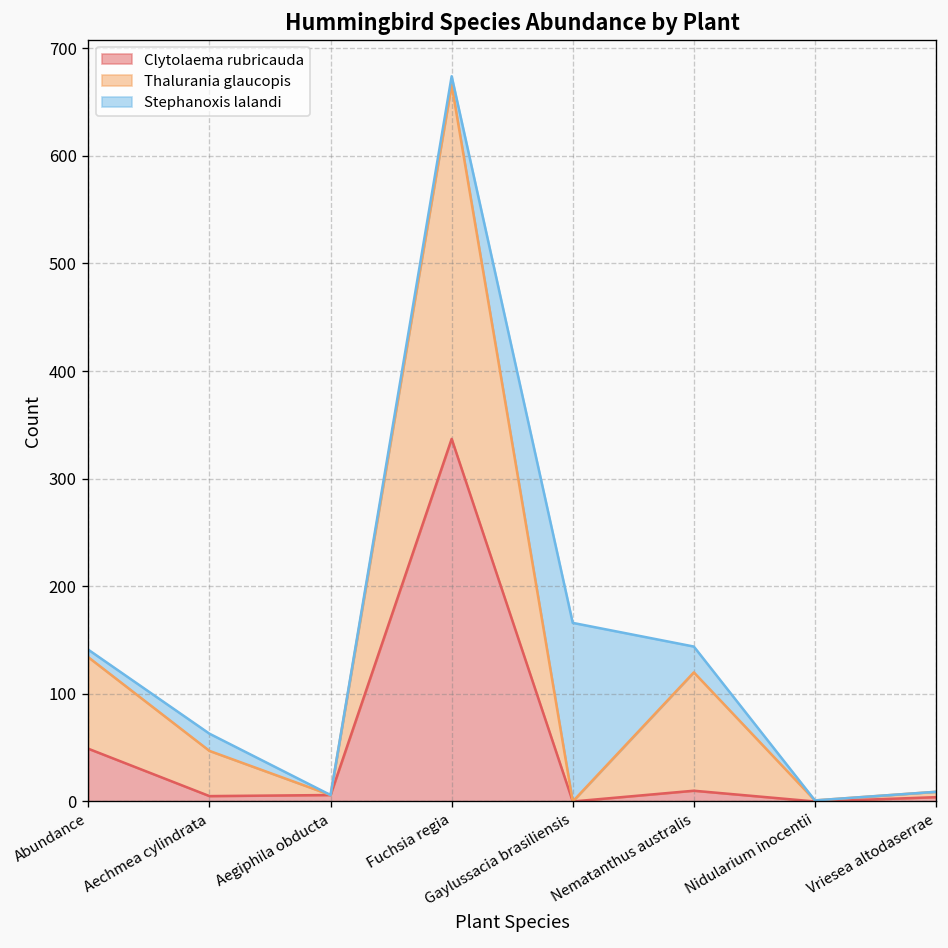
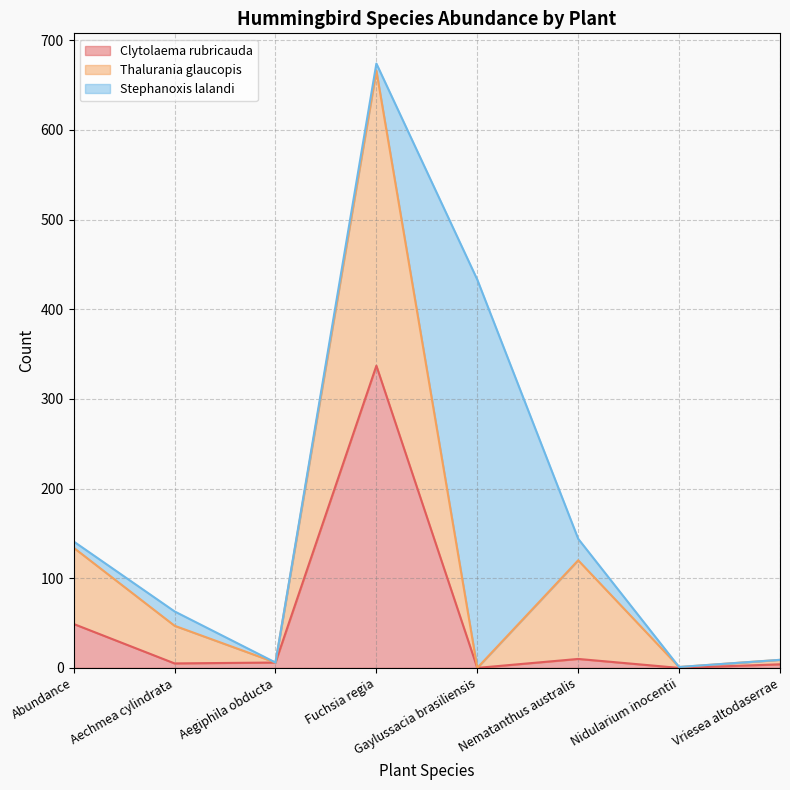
  {
    "Stephanoxis lalandi": {
      "Abundance": 10,
      "Aechmea cylindrata": 20,
      "Fuchsia regia": 10,
-     "Gaylussacia brasiliensis": 170,
+     "Gaylussacia brasiliensis": 430,
      "Nematanthus australis": 20
    }
  }
